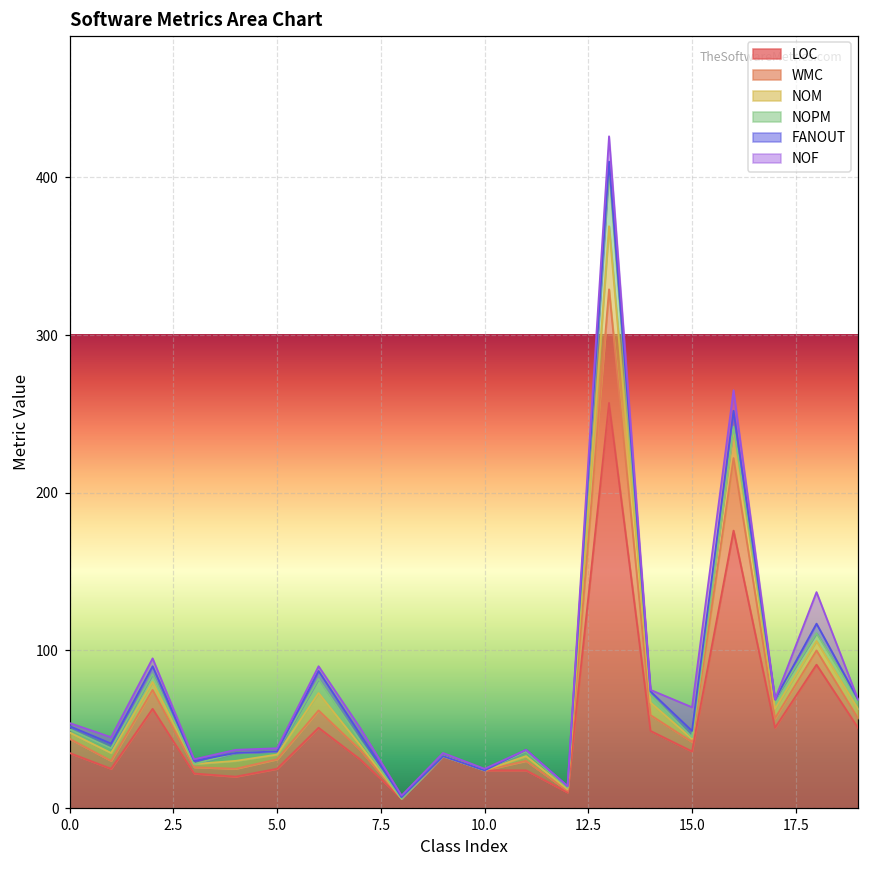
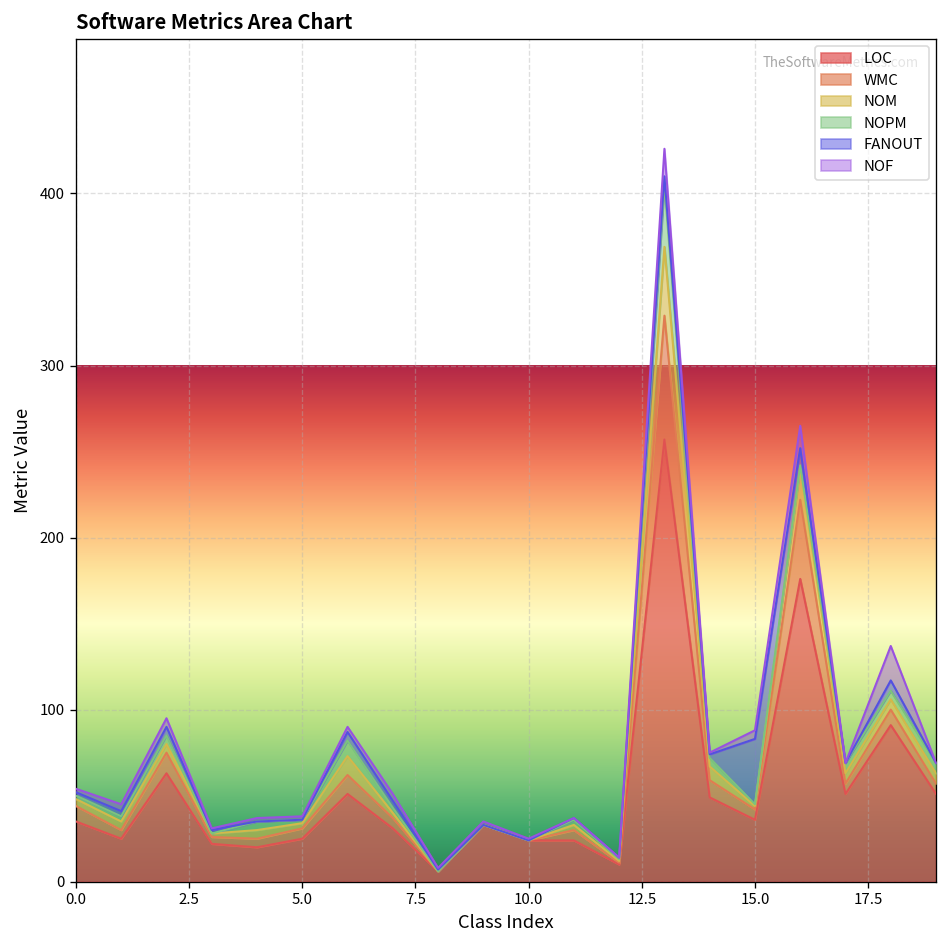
  {
    "NOM": {
      "0.0": 4,
      "5.0": 3
    },
    "NOPM": {
      "0.0": 2
    },
    "FANOUT": {
      "0.0": 2,
-     "15.0": 4
+     "15.0": 38
    },
    "NOF": {
      "0.0": 2,
      "5.0": 2,
-     "15.0": 15
+     "15.0": 5
    }
  }
